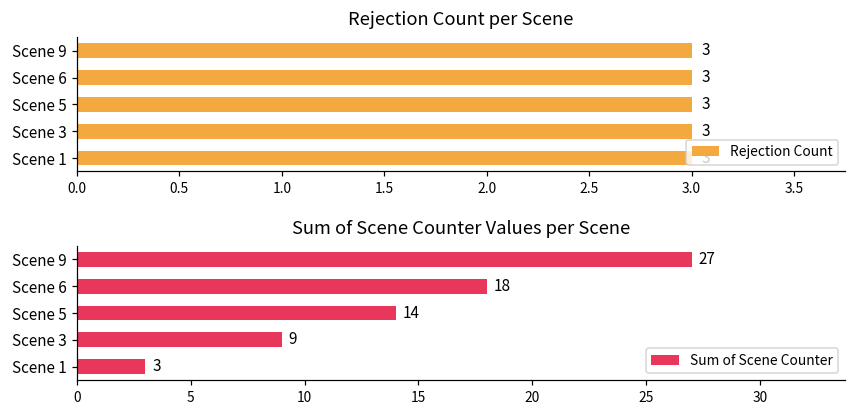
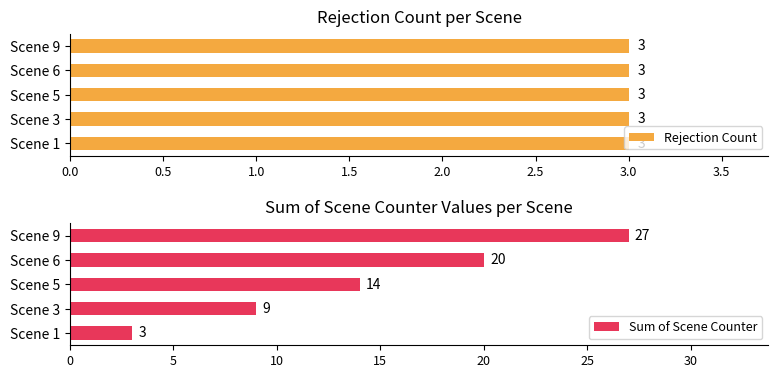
  {
    "Rejection Count per Scene": {
      "Scene 9": 3,
      "Scene 6": 3,
      "Scene 5": 3,
      "Scene 3": 3
    },
    "Sum of Scene Counter Values per Scene": {
      "Scene 9": 27,
-     "Scene 6": 18,
+     "Scene 6": 20,
      "Scene 5": 14,
      "Scene 3": 9,
      "Scene 1": 3
    }
  }
